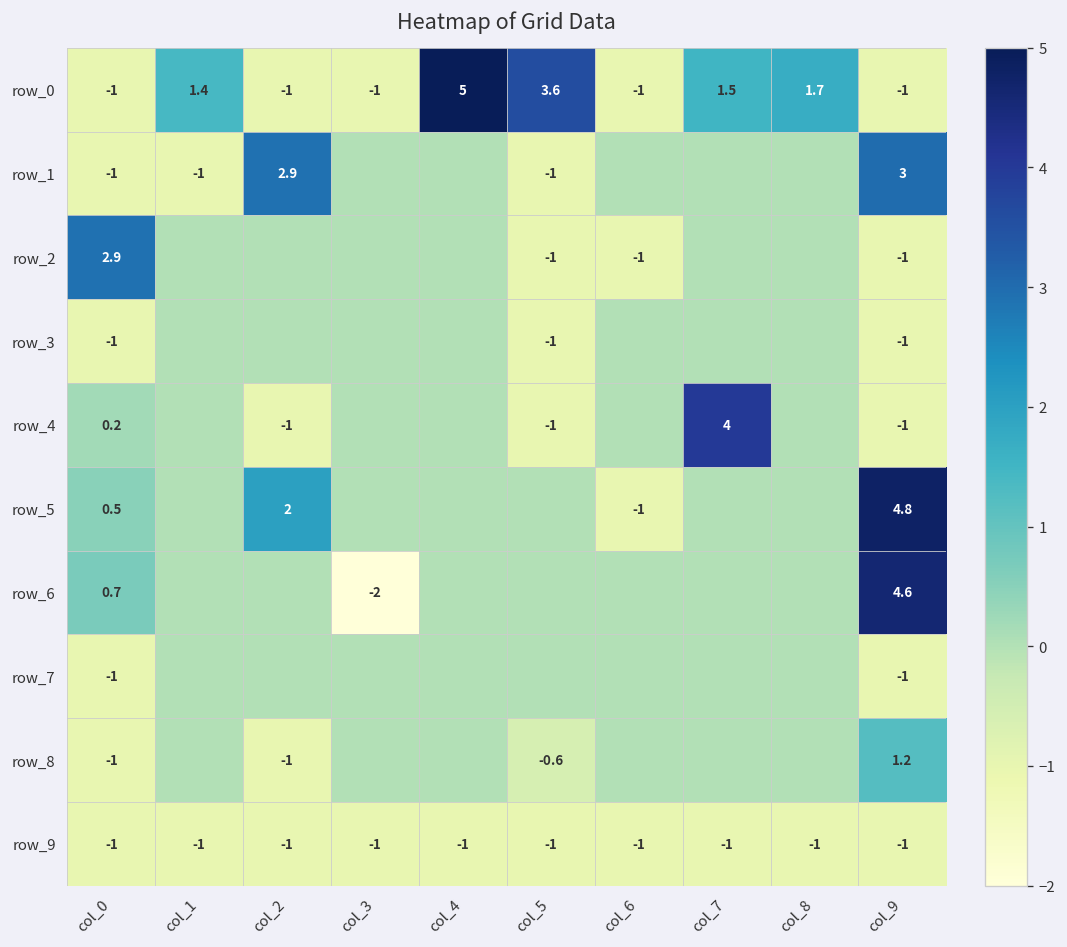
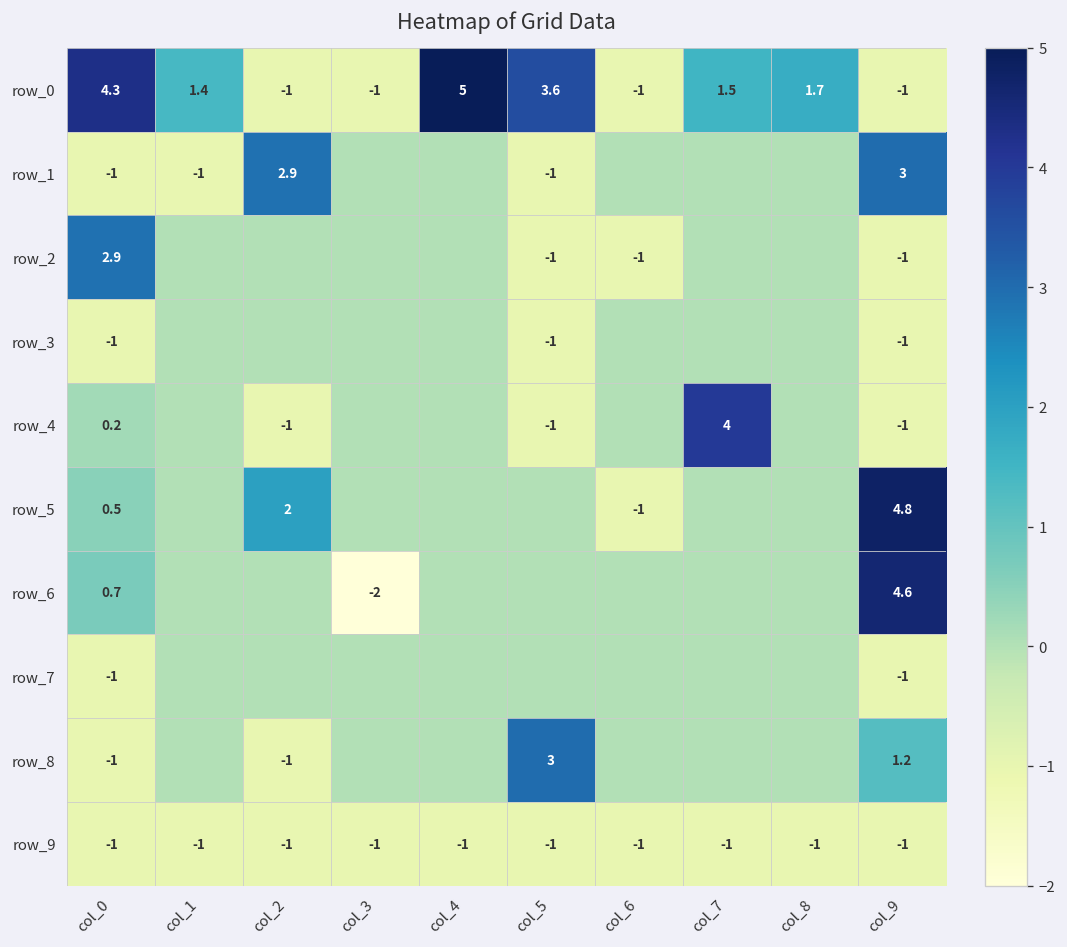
  {
    "row_0": {
-     "col_0": -1,
+     "col_0": 4.3,
      "col_1": 1.4,
      "col_2": -1,
      "col_3": -1,
      "col_4": 5,
      "col_5": 3.6,
      "col_6": -1,
      "col_7": 1.5,
      "col_8": 1.7,
      "col_9": -1
    },
    "row_1": {
      "col_0": -1,
      "col_1": -1,
      "col_2": 2.9,
      "col_5": -1,
      "col_9": 3
    },
    "row_2": {
      "col_0": 2.9,
      "col_5": -1,
      "col_6": -1,
      "col_9": -1
    },
    "row_3": {
      "col_0": -1,
      "col_5": -1,
      "col_9": -1
    },
    "row_4": {
      "col_0": 0.2,
      "col_2": -1,
      "col_5": -1,
      "col_7": 4,
      "col_9": -1
    },
    "row_5": {
      "col_0": 0.5,
      "col_2": 2,
      "col_6": -1,
      "col_9": 4.8
    },
    "row_6": {
      "col_0": 0.7,
      "col_3": -2,
      "col_9": 4.6
    },
    "row_7": {
      "col_0": -1,
      "col_9": -1
    },
    "row_8": {
      "col_0": -1,
      "col_2": -1,
-     "col_5": -0.6,
+     "col_5": 3,
      "col_9": 1.2
    },
    "row_9": {
      "col_0": -1,
      "col_1": -1,
      "col_2": -1,
      "col_3": -1,
      "col_4": -1,
      "col_5": -1,
      "col_6": -1,
      "col_7": -1,
      "col_8": -1,
      "col_9": -1
    }
  }
